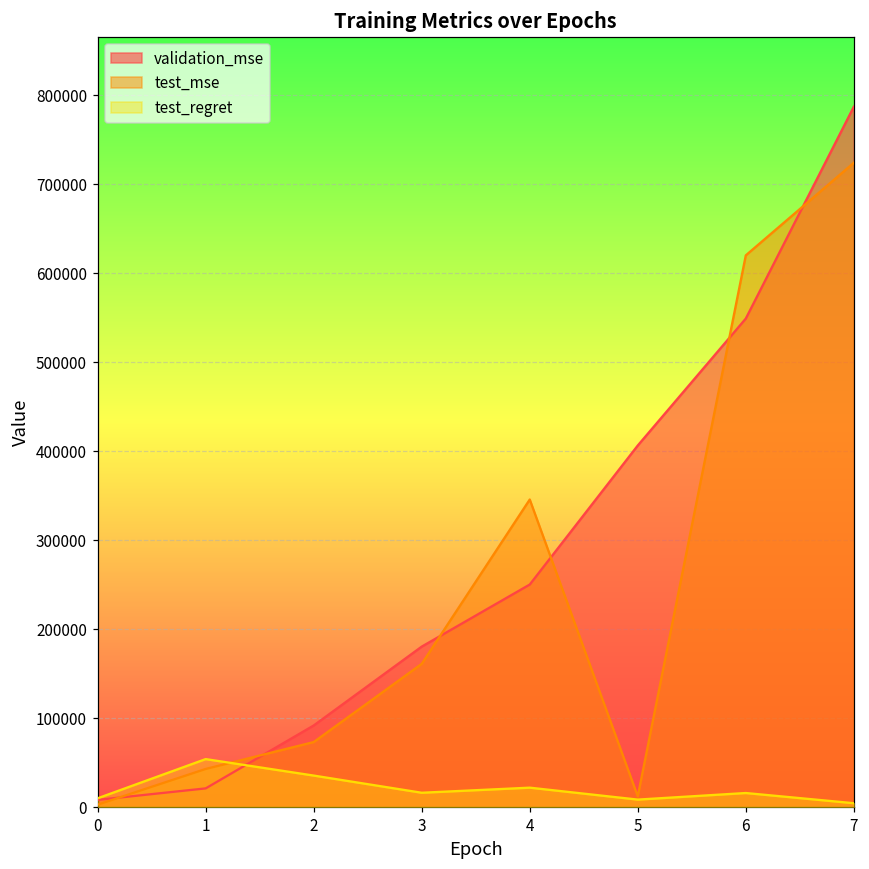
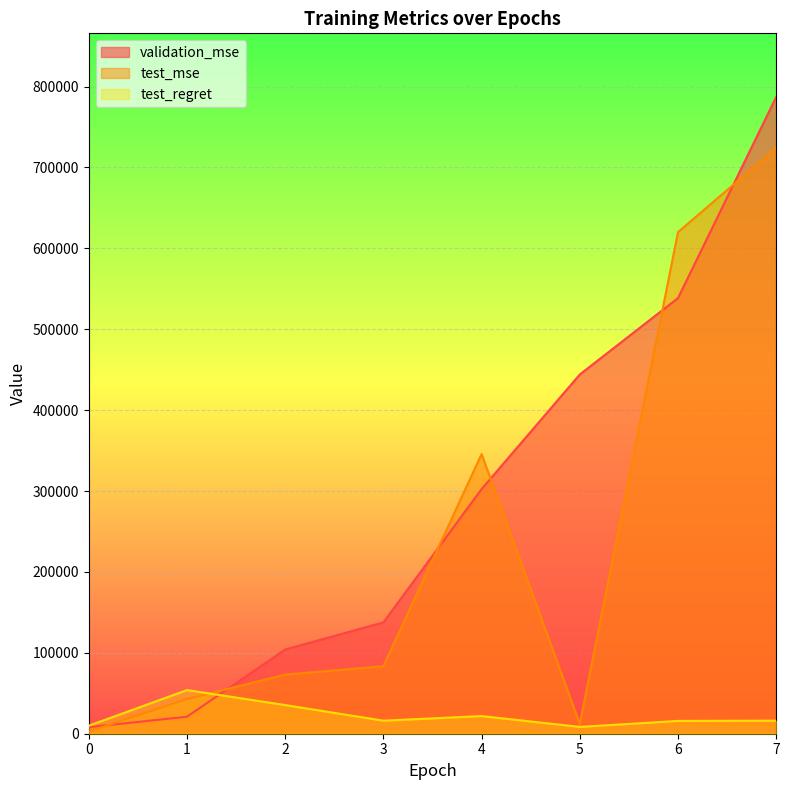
  {
    "validation_mse": {
      "1": 20000,
-     "2": 90000,
-     "3": 180000,
-     "4": 250000,
-     "5": 410000,
-     "6": 550000,
+     "2": 100000,
+     "3": 140000,
+     "4": 300000,
+     "5": 440000,
+     "6": 540000,
      "7": 790000
    },
    "test_mse": {
      "0": 0,
      "1": 40000,
      "2": 70000,
-     "3": 160000,
+     "3": 80000,
      "4": 350000,
      "5": 10000,
      "6": 620000,
      "7": 720000
    },
    "test_regret": {
      "1": 50000,
      "2": 40000,
      "3": 20000,
      "4": 20000,
      "5": 10000,
      "6": 20000,
-     "7": 0
+     "7": 20000
    }
  }
